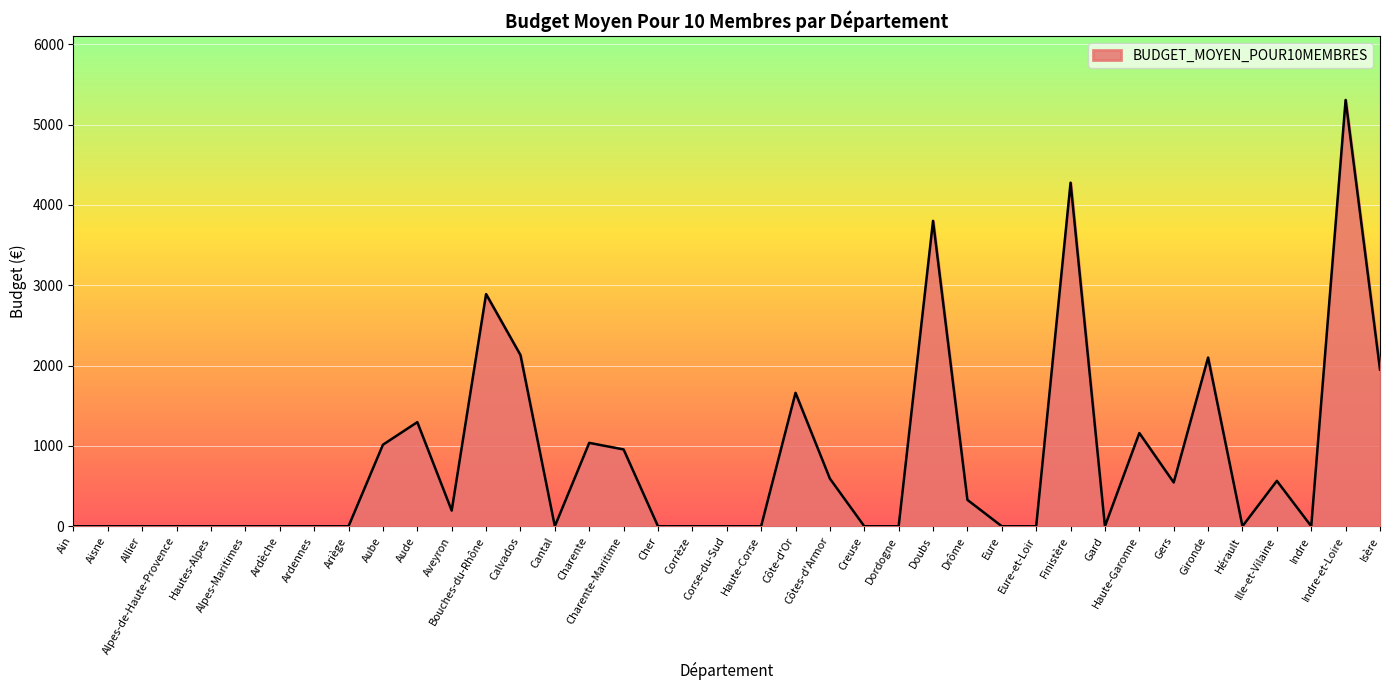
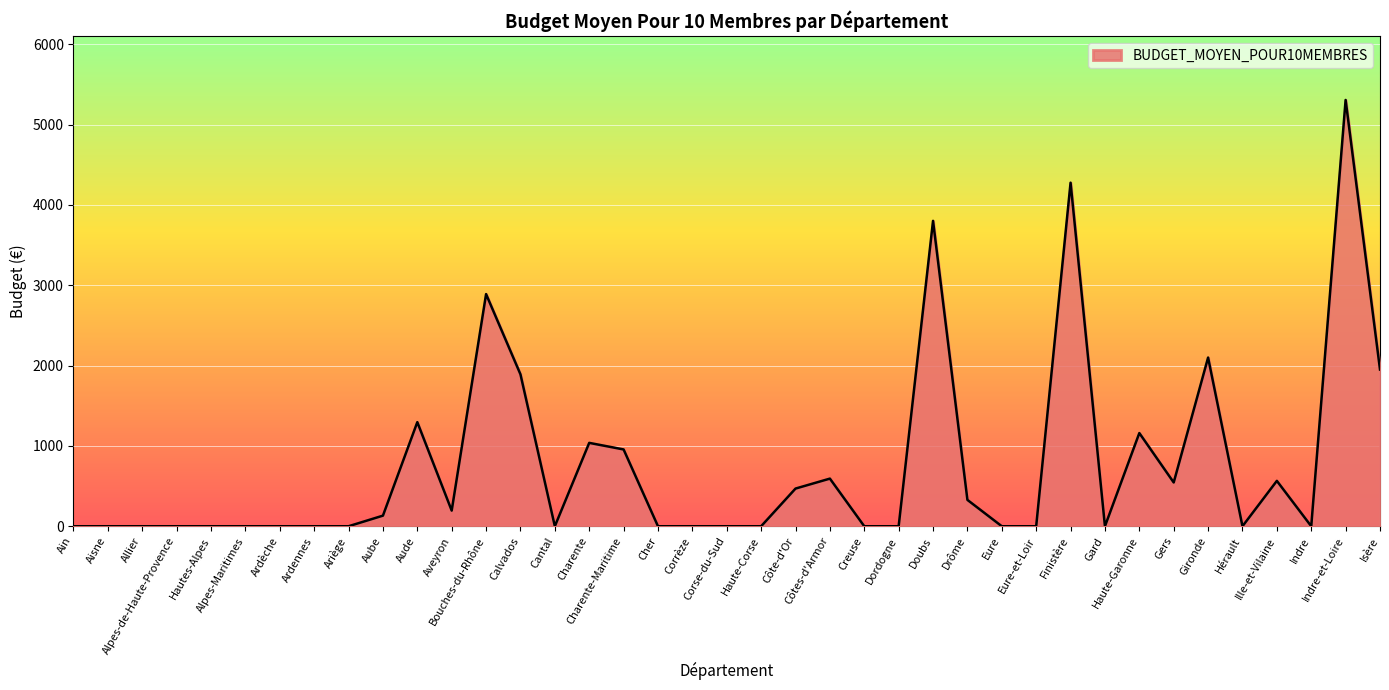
  {
    "Ain": 0,
    "Aisne": 0,
    "Allier": 0,
    "Alpes-de-Haute-Provence": 0,
    "Hautes-Alpes": 0,
    "Alpes-Maritimes": 0,
    "Ardèche": 0,
    "Ardennes": 0,
    "Ariège": 0,
-   "Aube": 1000,
+   "Aube": 100,
    "Aude": 1300,
    "Aveyron": 200,
    "Bouches-du-Rhône": 2900,
-   "Calvados": 2100,
+   "Calvados": 1900,
    "Cantal": 0,
    "Charente": 1000,
    "Charente-Maritime": 1000,
    "Cher": 0,
    "Corrèze": 0,
    "Corse-du-Sud": 0,
    "Haute-Corse": 0,
-   "Côte-d'Or": 1700,
+   "Côte-d'Or": 500,
    "Côtes-d'Armor": 600,
    "Creuse": 0,
    "Dordogne": 0,
    "Doubs": 3800,
    "Drôme": 300,
    "Eure": 0,
    "Eure-et-Loir": 0,
    "Finistère": 4300,
    "Gard": 0,
    "Haute-Garonne": 1200,
    "Gers": 500,
    "Gironde": 2100,
    "Hérault": 0,
    "Ille-et-Vilaine": 600,
    "Indre": 0,
    "Indre-et-Loire": 5300,
    "Isère": 2000
  }
